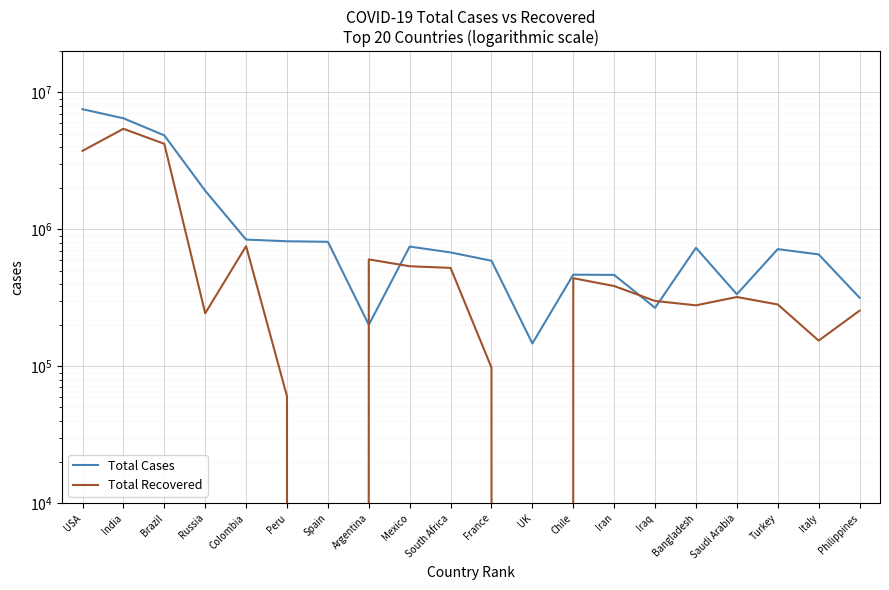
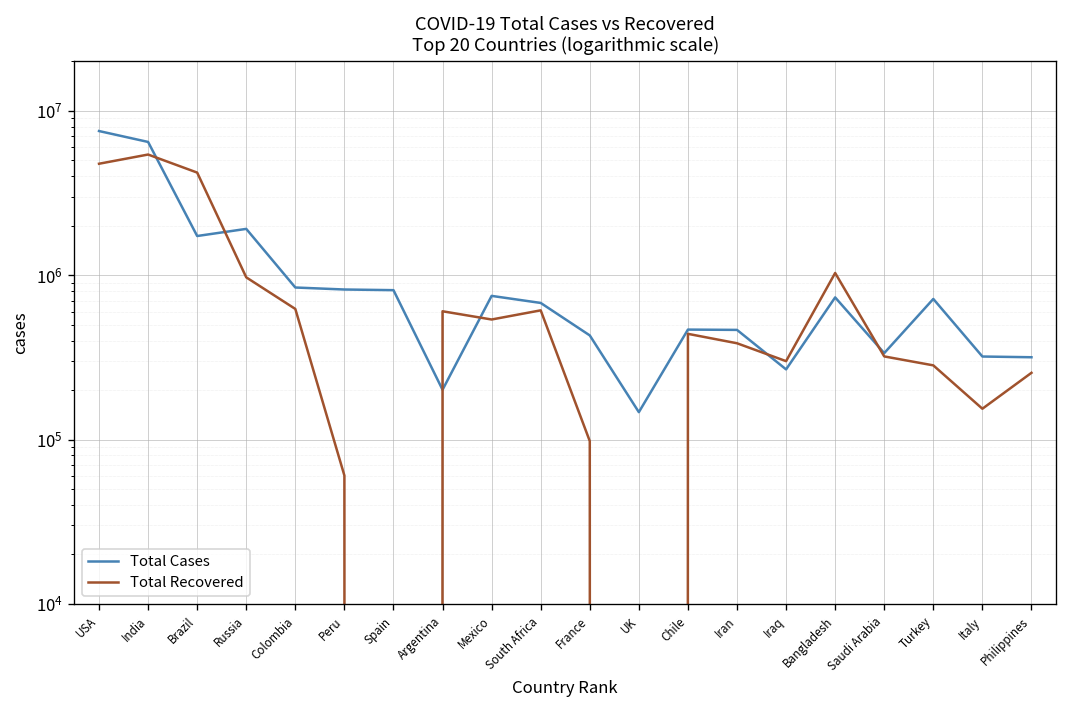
  {
    "Total Cases": {
      "USA": 8000000,
      "India": 6000000,
-     "Brazil": 4900000,
+     "Brazil": 1700000,
      "Russia": 1900000,
      "Colombia": 800000,
      "Peru": 800000,
      "Spain": 800000,
      "Argentina": 200000,
      "Mexico": 700000,
      "South Africa": 700000,
-     "France": 590000,
+     "France": 430000,
      "UK": 150000,
      "Chile": 470000,
      "Iran": 460000,
      "Iraq": 270000,
      "Bangladesh": 700000,
      "Saudi Arabia": 340000,
      "Turkey": 700000,
-     "Italy": 700000,
+     "Italy": 320000,
      "Philippines": 320000
    },
    "Total Recovered": {
-     "USA": 3700000,
+     "USA": 4800000,
      "India": 5400000,
      "Brazil": 4200000,
-     "Russia": 240000,
-     "Colombia": 800000,
+     "Russia": 1000000,
+     "Colombia": 600000,
      "Peru": 60000,
      "Argentina": 600000,
      "Mexico": 540000,
-     "South Africa": 520000,
+     "South Africa": 600000,
      "France": 100000,
      "Chile": 440000,
      "Iran": 390000,
      "Iraq": 300000,
-     "Bangladesh": 280000,
+     "Bangladesh": 1000000,
      "Saudi Arabia": 320000,
      "Turkey": 280000,
      "Italy": 150000,
      "Philippines": 250000
    }
  }
